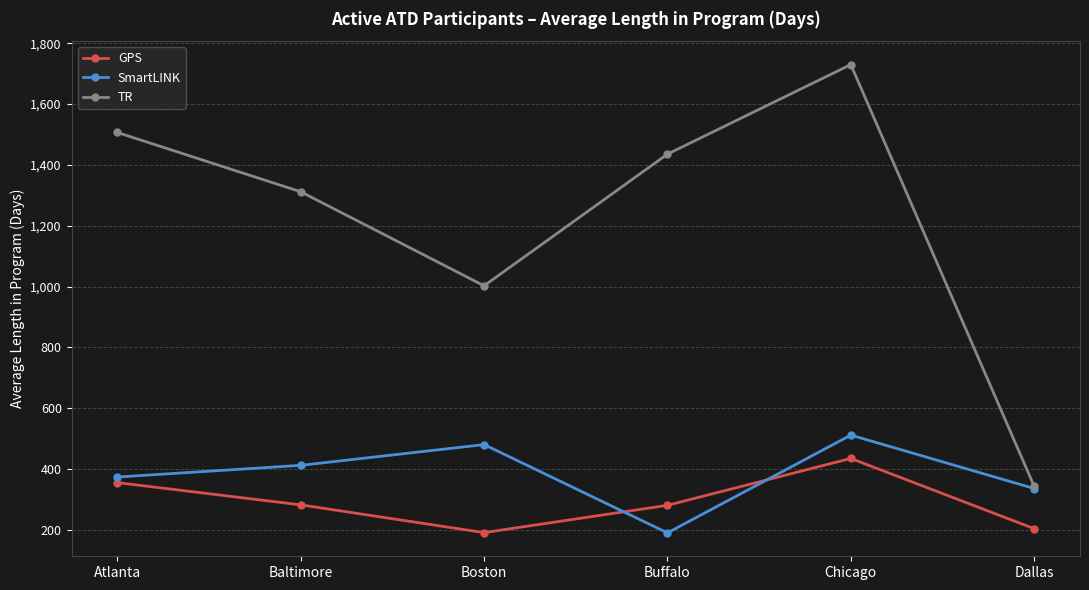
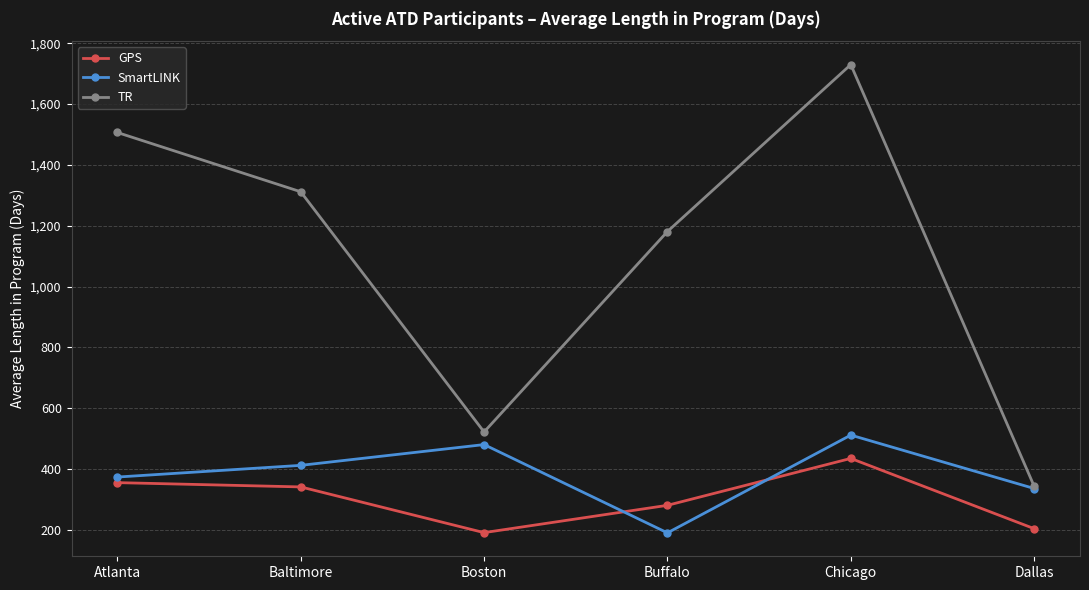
  {
    "GPS": {
      "Atlanta": "360",
-     "Baltimore": "280",
+     "Baltimore": "340",
      "Boston": "190",
      "Buffalo": "280",
      "Chicago": "430",
      "Dallas": "200"
    },
    "SmartLINK": {
      "Atlanta": "370",
      "Baltimore": "410",
      "Boston": "480",
      "Buffalo": "190",
      "Chicago": "510"
    },
    "TR": {
      "Atlanta": "1,510",
      "Baltimore": "1,310",
-     "Boston": "1,000",
-     "Buffalo": "1,440",
+     "Boston": "520",
+     "Buffalo": "1,180",
      "Chicago": "1,730"
    }
  }
